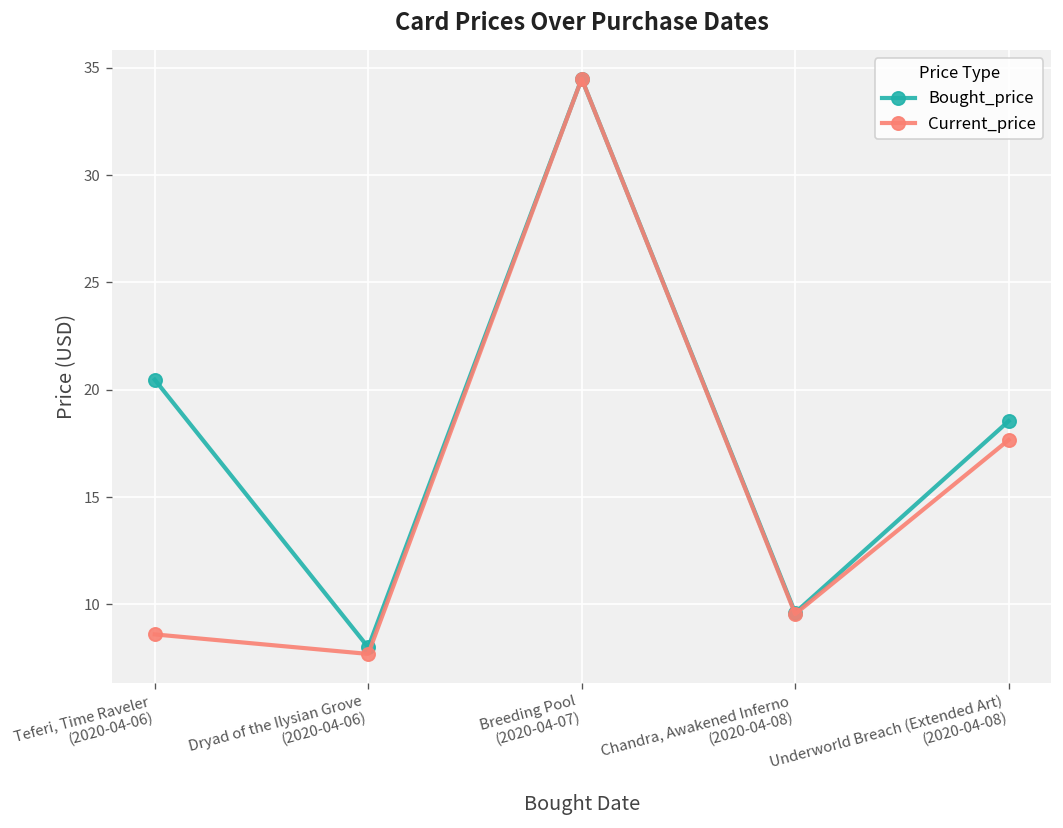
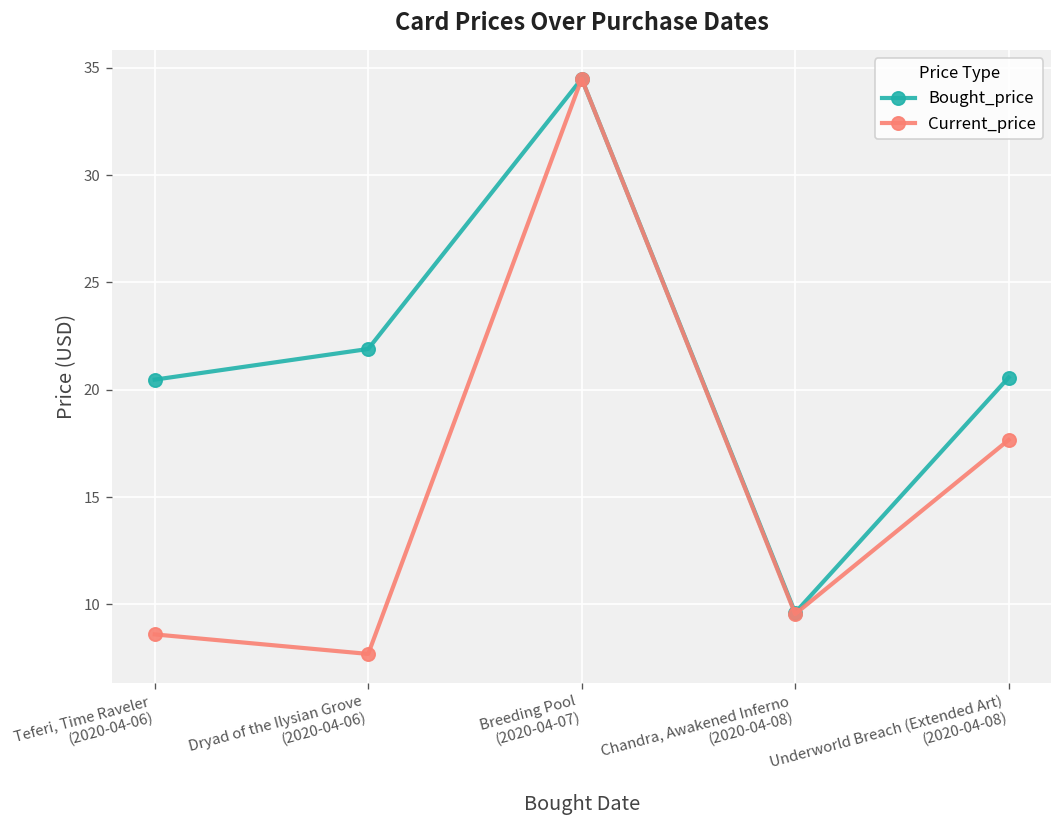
  {
    "Bought_price": {
      "Teferi, Time Raveler (2020-04-06)": 20.5,
-     "Dryad of the Ilysian Grove (2020-04-06)": 8.0,
-     "Underworld Breach (Extended Art) (2020-04-08)": 18.5
+     "Dryad of the Ilysian Grove (2020-04-06)": 21.9,
+     "Underworld Breach (Extended Art) (2020-04-08)": 20.6
    },
    "Current_price": {
      "Teferi, Time Raveler (2020-04-06)": 8.6,
      "Dryad of the Ilysian Grove (2020-04-06)": 7.7,
      "Underworld Breach (Extended Art) (2020-04-08)": 17.7
    }
  }
